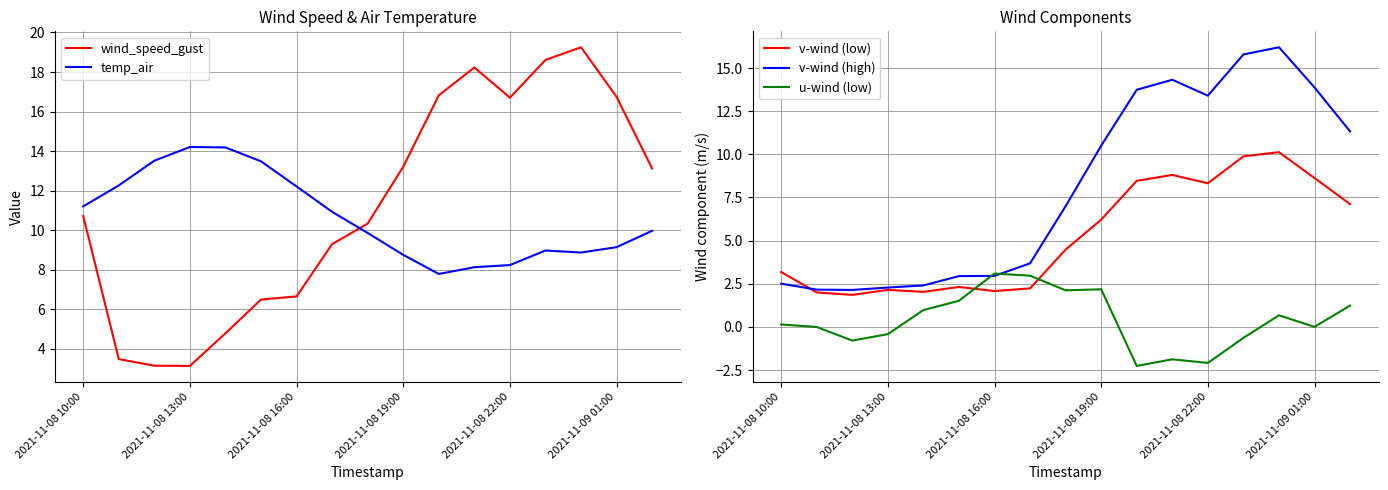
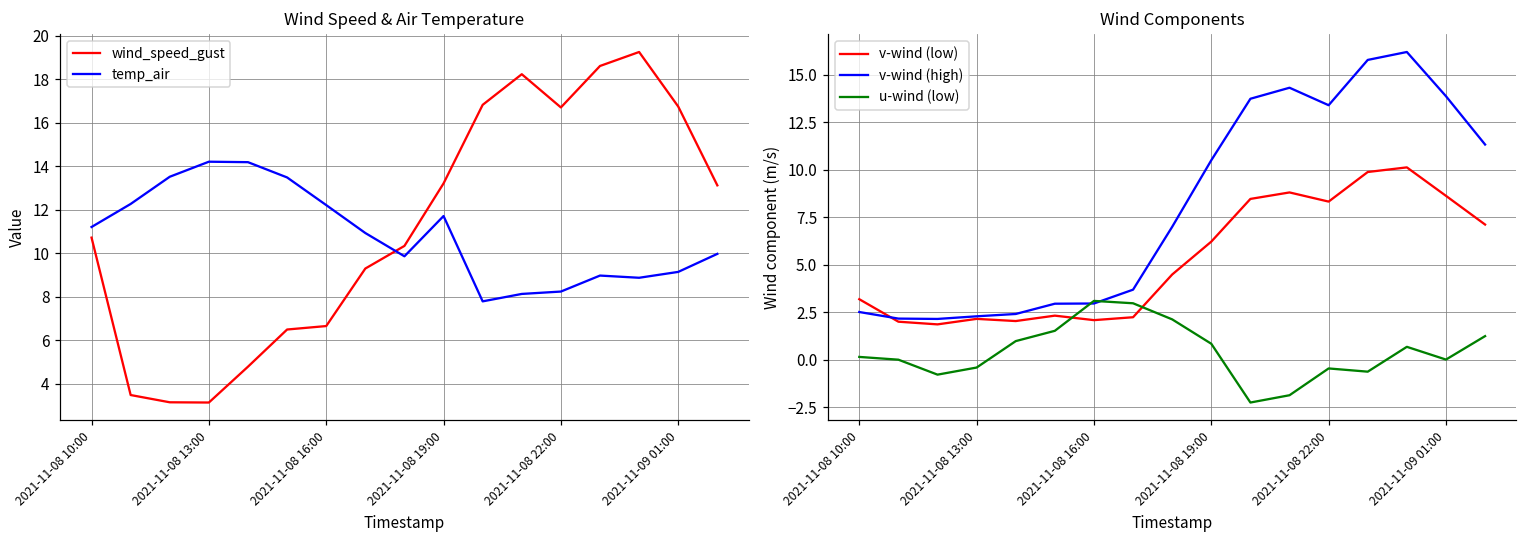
  {
    "Wind Speed & Air Temperature": {
      "wind_speed_gust": {
        "2021-11-08 10:00": 10.7,
        "2021-11-08 13:00": 3.1,
        "2021-11-08 16:00": 6.7,
        "2021-11-08 19:00": 13.2,
        "2021-11-08 22:00": 16.7,
        "2021-11-09 01:00": 16.7
      },
      "temp_air": {
        "2021-11-08 10:00": 11.2,
        "2021-11-08 13:00": 14.2,
        "2021-11-08 16:00": 12.2,
-       "2021-11-08 19:00": 8.8,
+       "2021-11-08 19:00": 11.7,
        "2021-11-08 22:00": 8.2,
        "2021-11-09 01:00": 9.1
      }
    },
    "Wind Components": {
      "v-wind (low)": {
        "2021-11-08 10:00": 3.2,
        "2021-11-08 16:00": 2.1,
        "2021-11-08 19:00": 6.2,
        "2021-11-08 22:00": 8.3,
        "2021-11-09 01:00": 8.6
      },
      "v-wind (high)": {
        "2021-11-08 10:00": 2.5,
        "2021-11-08 19:00": 10.5,
        "2021-11-08 22:00": 13.4,
        "2021-11-09 01:00": 13.9
      },
      "u-wind (low)": {
        "2021-11-08 10:00": 0.1,
        "2021-11-08 13:00": -0.4,
-       "2021-11-08 19:00": 2.2,
-       "2021-11-08 22:00": -2.1,
+       "2021-11-08 19:00": 0.8,
+       "2021-11-08 22:00": -0.5,
        "2021-11-09 01:00": 0.0
      }
    }
  }
